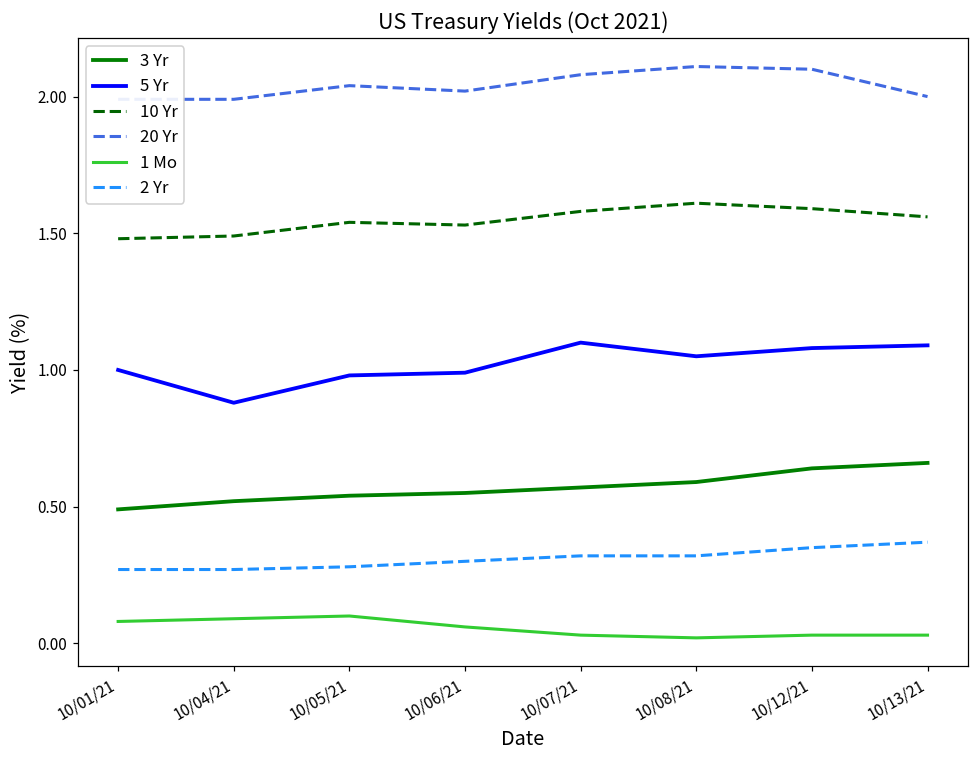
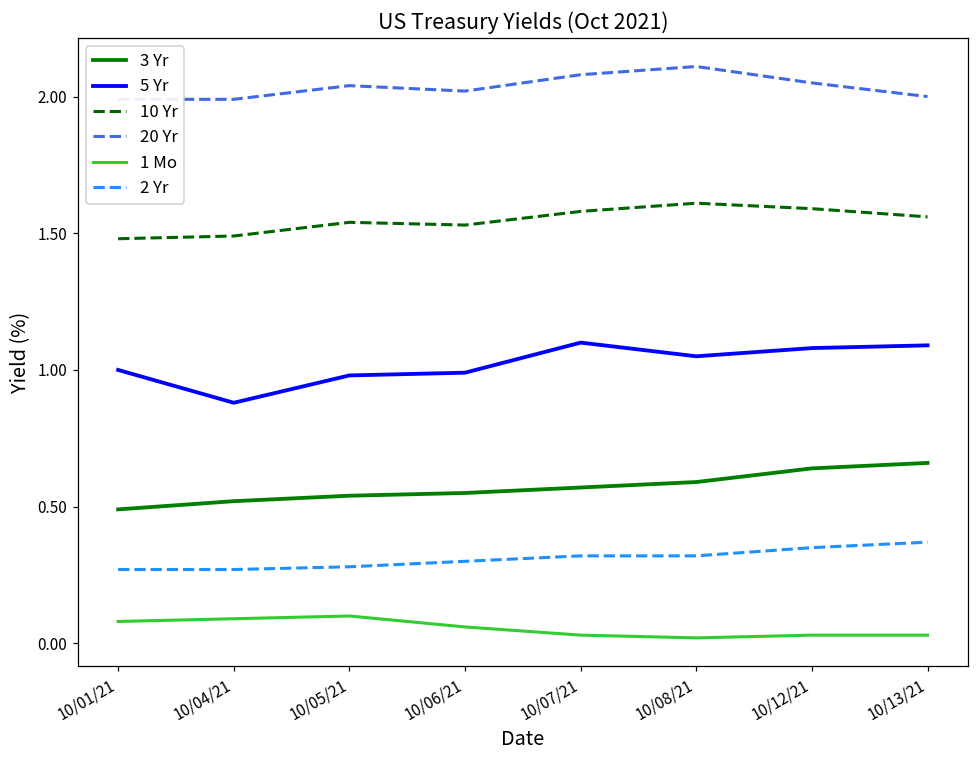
  {
    "5 Yr": {
      "10/01/21": 1.00,
      "10/04/21": 0.88,
      "10/05/21": 0.98,
      "10/06/21": 0.99,
      "10/07/21": 1.10,
      "10/08/21": 1.05,
      "10/12/21": 1.08,
      "10/13/21": 1.09
    },
    "20 Yr": {
      "10/04/21": 1.99,
      "10/05/21": 2.04,
      "10/06/21": 2.02,
      "10/07/21": 2.08,
      "10/08/21": 2.11,
-     "10/12/21": 2.10,
+     "10/12/21": 2.05,
      "10/13/21": 2.00
    },
    "1 Mo": {
      "10/01/21": 0.08,
      "10/04/21": 0.09,
      "10/05/21": 0.10,
      "10/06/21": 0.06,
      "10/07/21": 0.03,
      "10/08/21": 0.02,
      "10/12/21": 0.03,
      "10/13/21": 0.03
    },
    "2 Yr": {
      "10/01/21": 0.27,
      "10/04/21": 0.27,
      "10/05/21": 0.28,
      "10/06/21": 0.30,
      "10/07/21": 0.32,
      "10/08/21": 0.32,
      "10/12/21": 0.35,
      "10/13/21": 0.37
    }
  }
